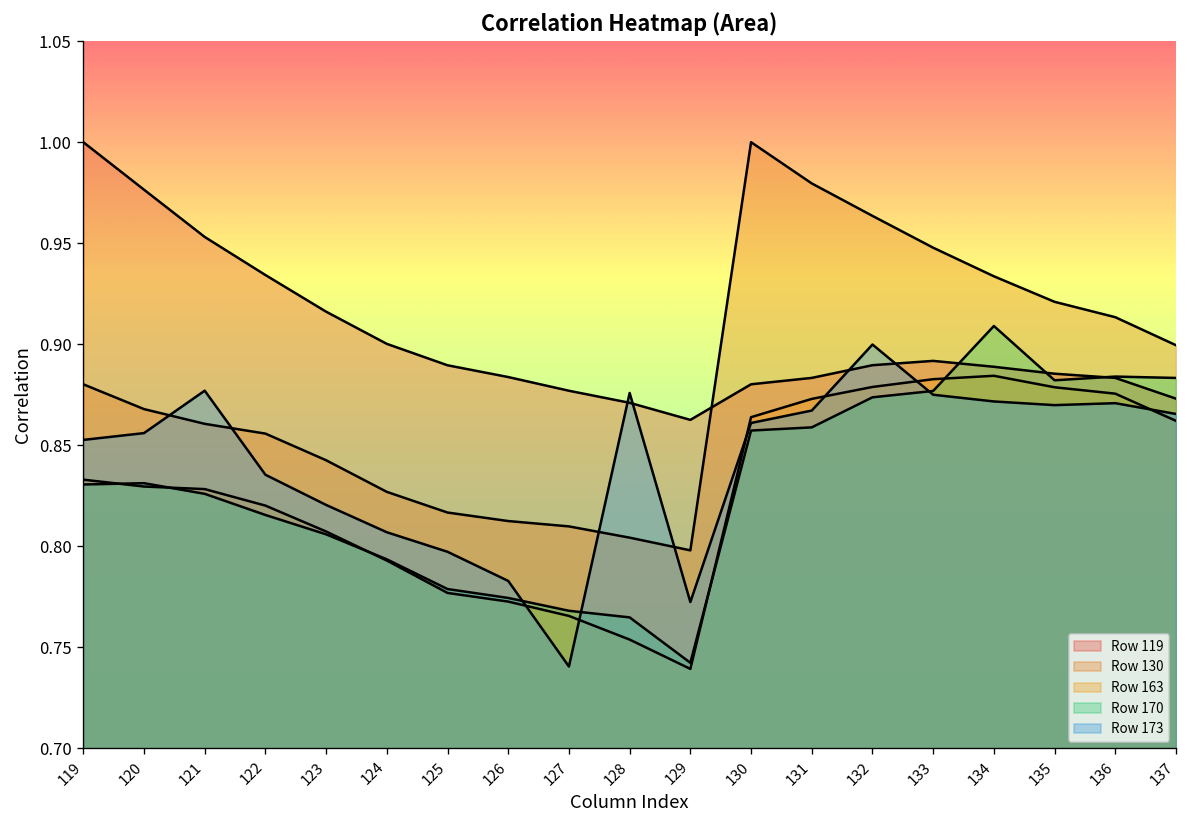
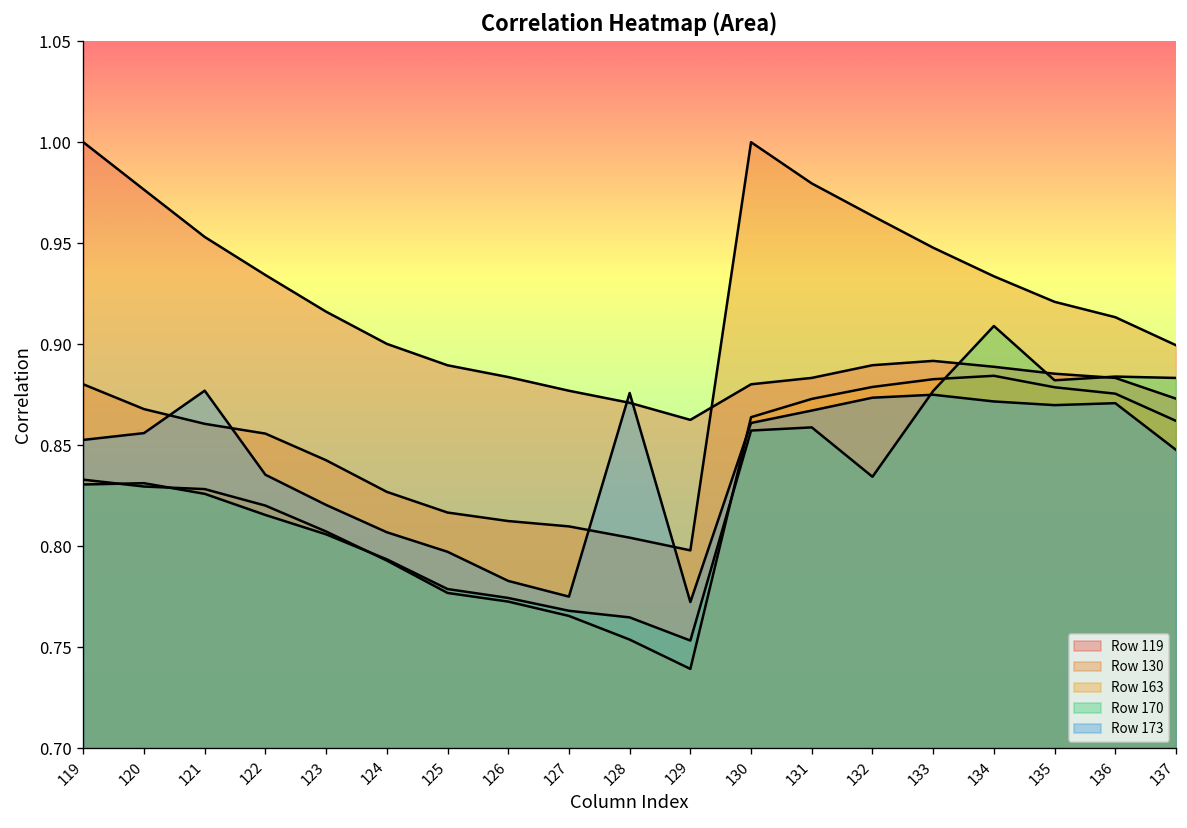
  {
    "Row 170": {
      "119": 0.831,
      "120": 0.831,
      "121": 0.826,
      "122": 0.816,
      "125": 0.779,
      "126": 0.774,
      "127": 0.768,
      "128": 0.765,
-     "129": 0.742,
+     "129": 0.753,
      "130": 0.857,
      "131": 0.859,
-     "132": 0.874,
+     "132": 0.834,
      "133": 0.877,
      "134": 0.909,
      "135": 0.882,
      "137": 0.883
    },
    "Row 173": {
      "119": 0.853,
      "120": 0.856,
      "121": 0.877,
      "122": 0.835,
      "123": 0.820,
      "124": 0.807,
      "125": 0.797,
      "126": 0.783,
-     "127": 0.741,
+     "127": 0.775,
      "128": 0.876,
      "129": 0.772,
      "130": 0.861,
      "131": 0.867,
-     "132": 0.900,
+     "132": 0.874,
      "133": 0.875,
      "134": 0.872,
      "135": 0.870,
      "136": 0.871,
-     "137": 0.866
+     "137": 0.848
    }
  }
